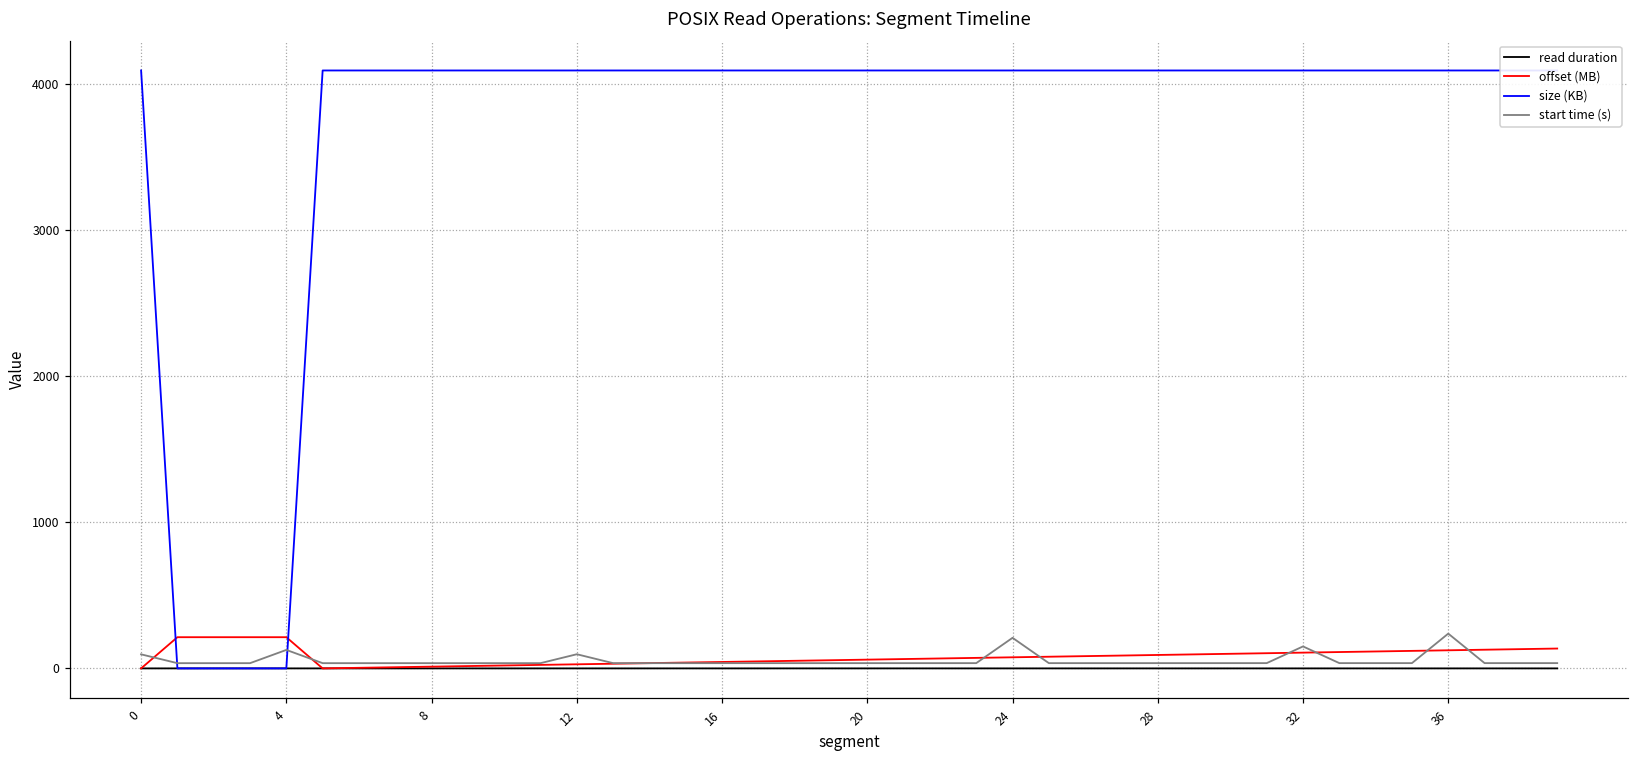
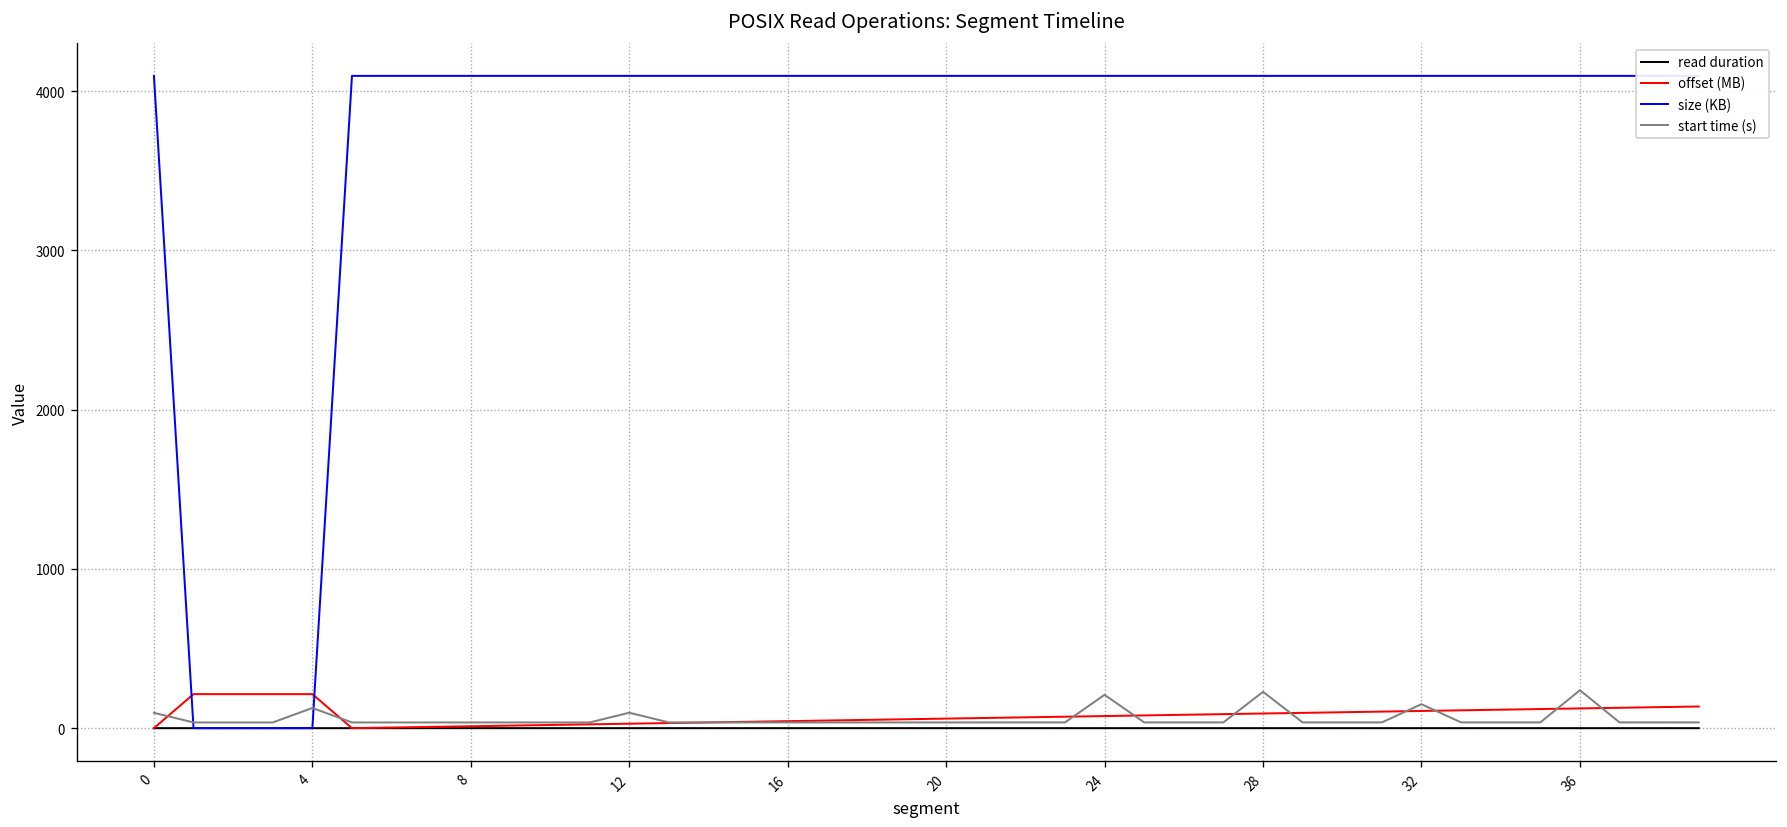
  {
    "read duration": {
      "12": 0,
      "16": 0,
      "20": 0,
      "24": 0,
      "28": 0,
      "32": 0,
      "36": 0
    },
    "offset (MB)": {
      "4": 210,
      "12": 30,
      "20": 60,
      "24": 80,
      "28": 90,
      "32": 110,
      "36": 120
    },
    "size (KB)": {
      "0": 4100,
      "8": 4100,
      "12": 4100,
      "16": 4100,
      "20": 4100,
      "24": 4100,
      "28": 4100,
      "32": 4100,
      "36": 4100
    },
    "start time (s)": {
      "0": 100,
      "4": 130,
      "8": 40,
      "12": 100,
      "20": 40,
      "24": 210,
-     "28": 40,
+     "28": 230,
      "32": 150,
      "36": 240
    }
  }
